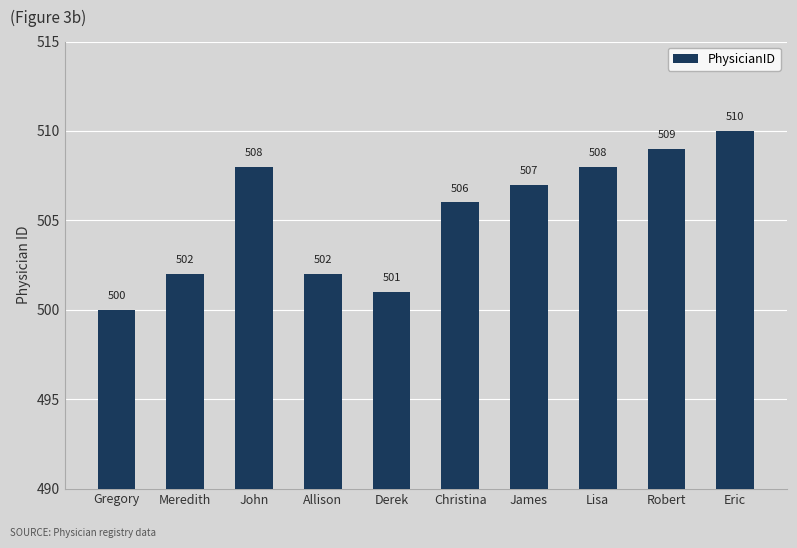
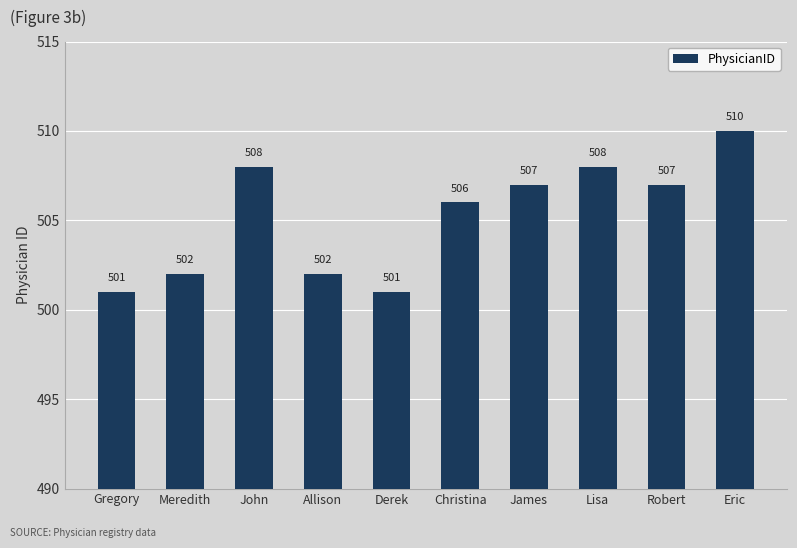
  {
-   "Gregory": 500,
+   "Gregory": 501,
    "Meredith": 502,
    "John": 508,
    "Allison": 502,
    "Derek": 501,
    "Christina": 506,
    "James": 507,
    "Lisa": 508,
-   "Robert": 509,
+   "Robert": 507,
    "Eric": 510
  }
